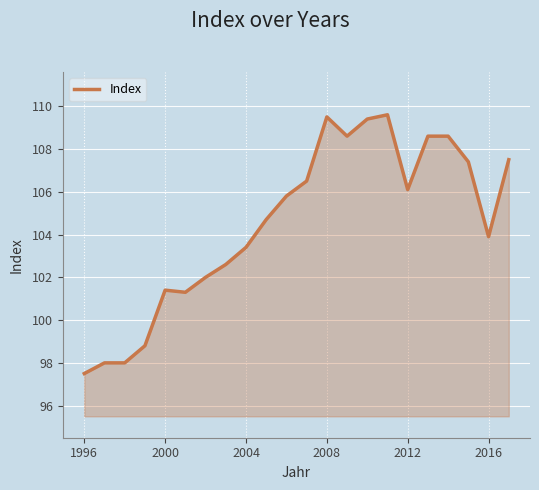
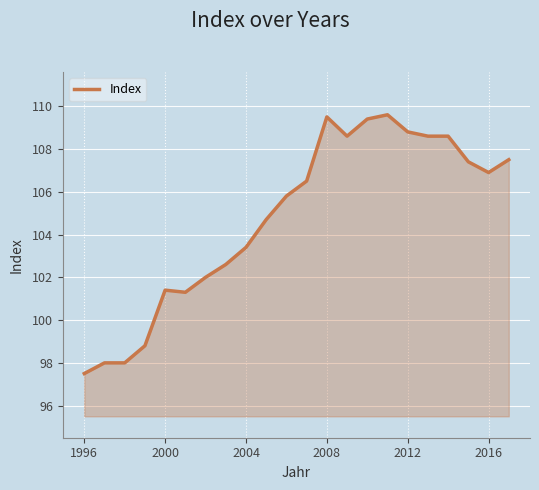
  {
    "1996": 97.5,
    "2000": 101.4,
    "2004": 103.4,
    "2008": 109.5,
-   "2012": 106.1,
-   "2016": 103.9
+   "2012": 108.8,
+   "2016": 106.9
  }
